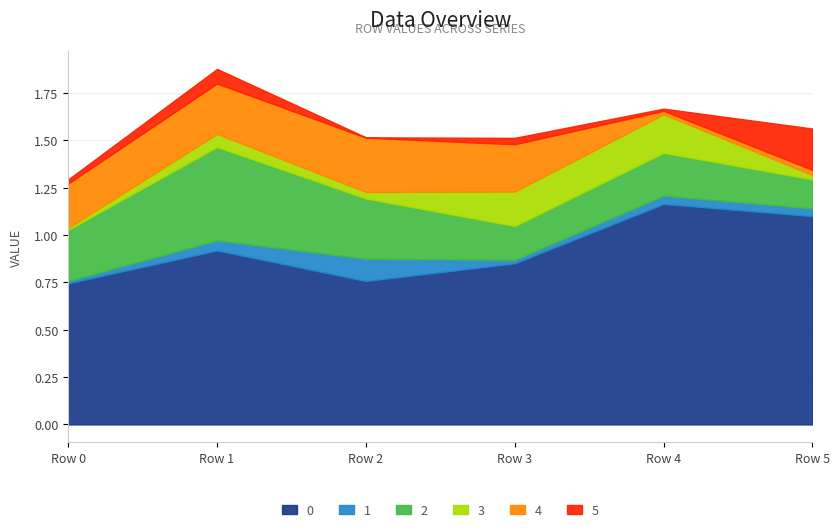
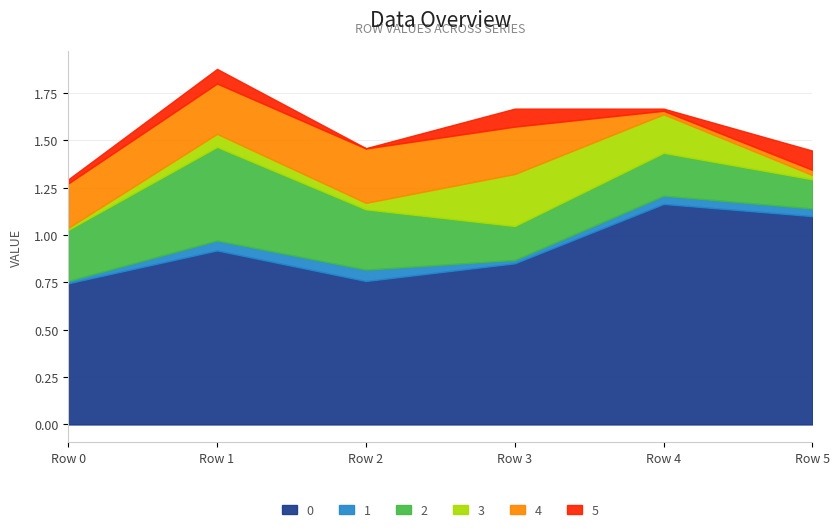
  {
    "0": {
      "Row 1": 0.92,
      "Row 2": 0.76,
      "Row 3": 0.85,
      "Row 4": 1.16,
      "Row 5": 1.10
    },
    "1": {
      "Row 1": 0.05,
-     "Row 2": 0.12,
+     "Row 2": 0.06,
      "Row 3": 0.02,
      "Row 4": 0.04,
      "Row 5": 0.04
    },
    "2": {
      "Row 1": 0.49,
      "Row 2": 0.32,
      "Row 3": 0.18,
      "Row 4": 0.23,
      "Row 5": 0.15
    },
    "3": {
      "Row 1": 0.07,
      "Row 2": 0.03,
-     "Row 3": 0.18,
+     "Row 3": 0.27,
      "Row 4": 0.20,
      "Row 5": 0.02
    },
    "4": {
      "Row 0": 0.23,
      "Row 1": 0.27,
      "Row 3": 0.25,
      "Row 5": 0.03
    },
    "5": {
      "Row 0": 0.02,
      "Row 1": 0.08,
-     "Row 3": 0.03,
-     "Row 5": 0.22
+     "Row 3": 0.09,
+     "Row 5": 0.10
    }
  }
